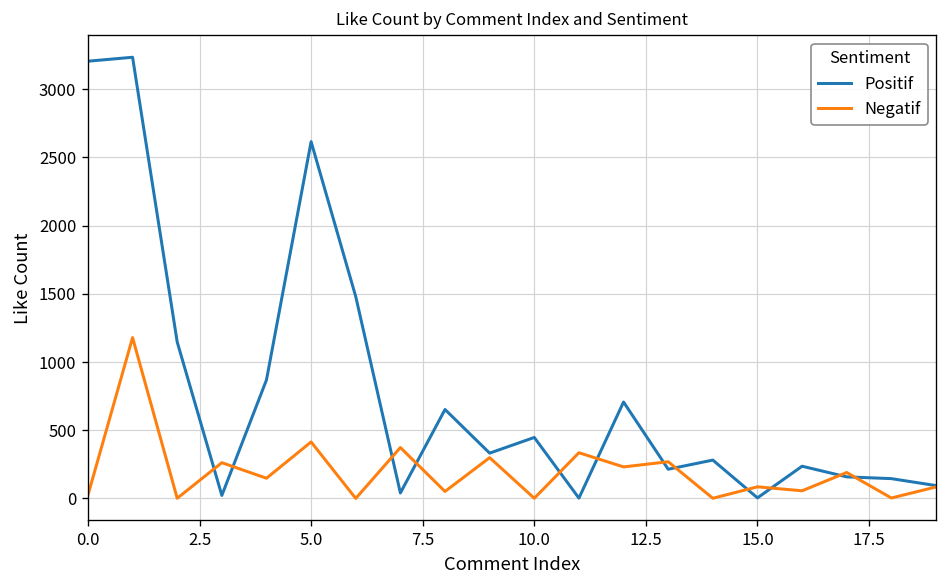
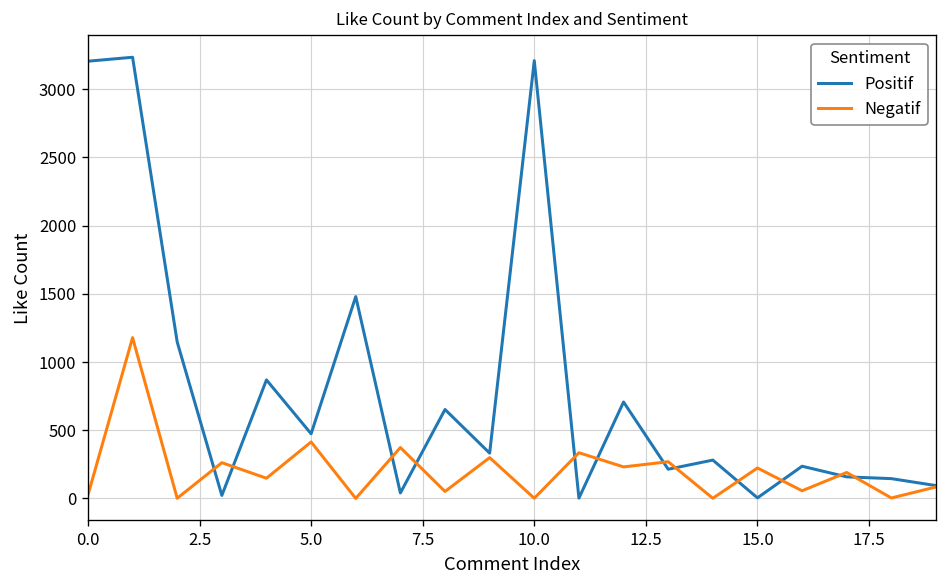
  {
    "Positif": {
      "0.0": 3210,
-     "5.0": 2620,
-     "10.0": 450,
+     "5.0": 470,
+     "10.0": 3210,
      "15.0": 0
    },
    "Negatif": {
      "0.0": 20,
      "5.0": 410,
      "10.0": 0,
-     "15.0": 90
+     "15.0": 220
    }
  }
